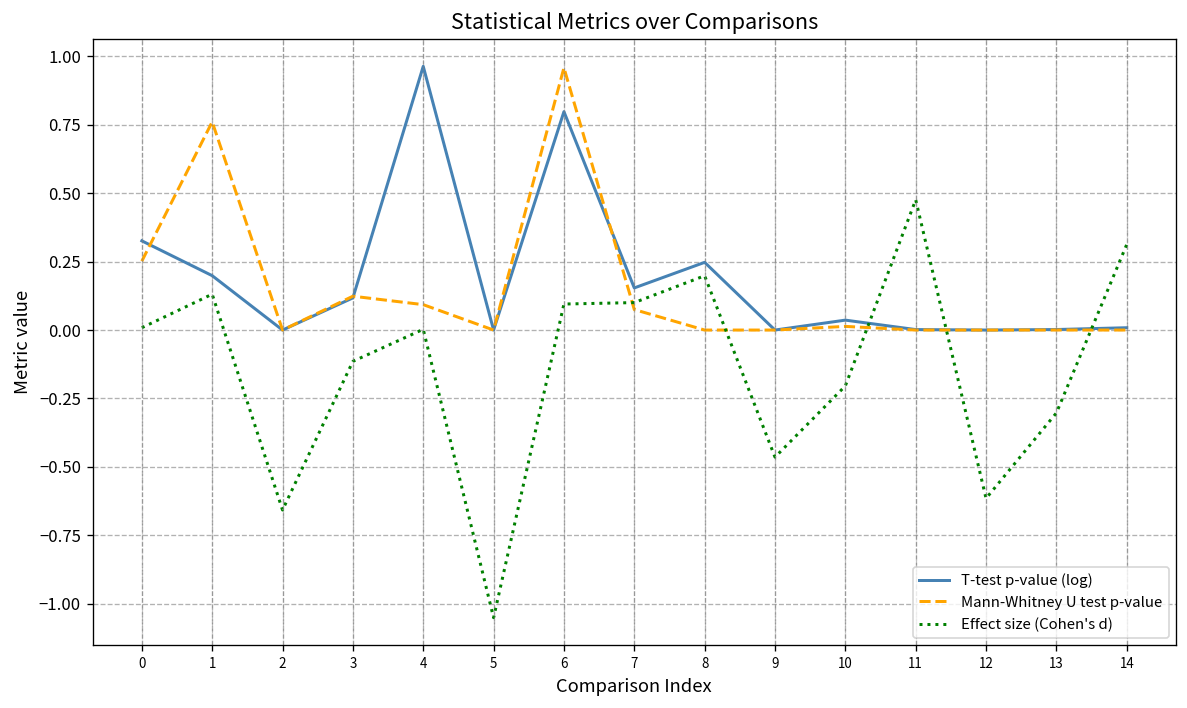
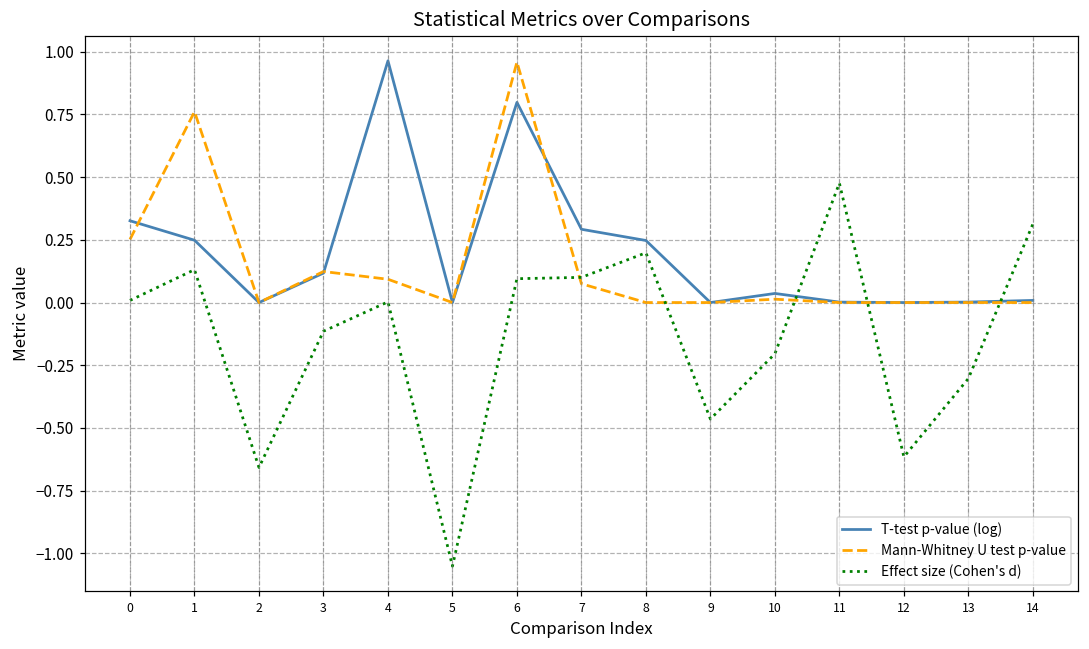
  {
    "T-test p-value (log)": {
      "0": 0.33,
-     "1": 0.20,
+     "1": 0.25,
      "4": 0.96,
      "6": 0.80,
-     "7": 0.15,
+     "7": 0.29,
      "8": 0.25,
      "10": 0.04
    },
    "Mann-Whitney U test p-value": {
      "0": 0.25,
      "1": 0.76,
      "4": 0.09,
      "6": 0.96,
      "7": 0.07,
      "8": 0.00,
      "10": 0.01
    },
    "Effect size (Cohen's d)": {
      "0": 0.01,
      "1": 0.13,
      "2": -0.66,
      "3": -0.11,
      "4": 0.00,
      "5": -1.05,
      "6": 0.10,
      "7": 0.10,
      "8": 0.20,
      "9": -0.46,
      "10": -0.20,
      "11": 0.48,
      "12": -0.62,
      "13": -0.30,
      "14": 0.31
    }
  }
